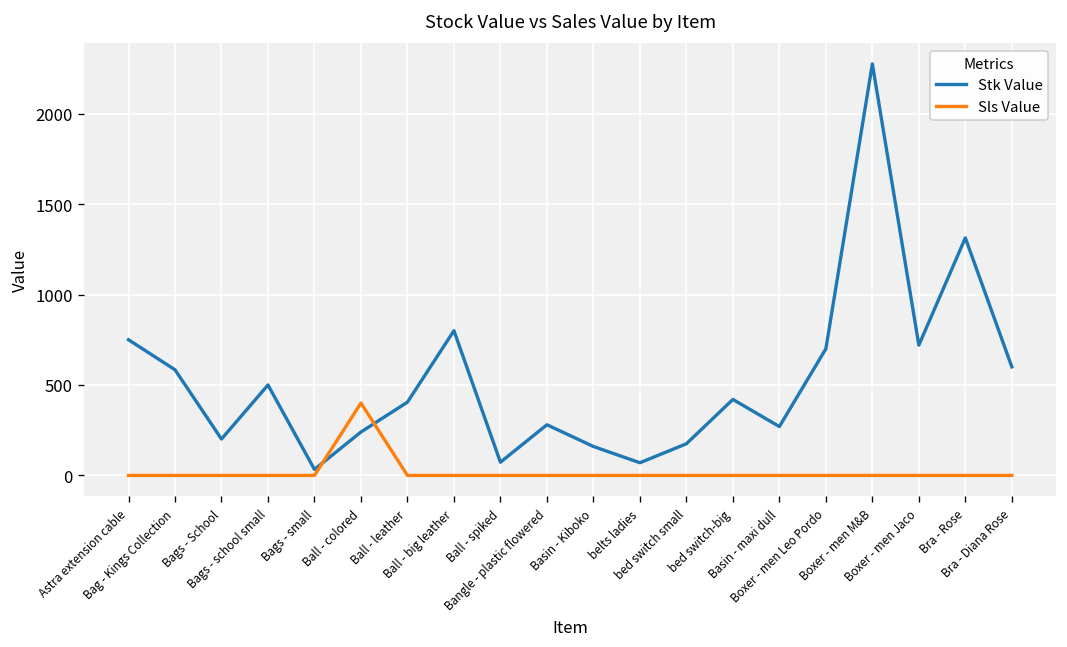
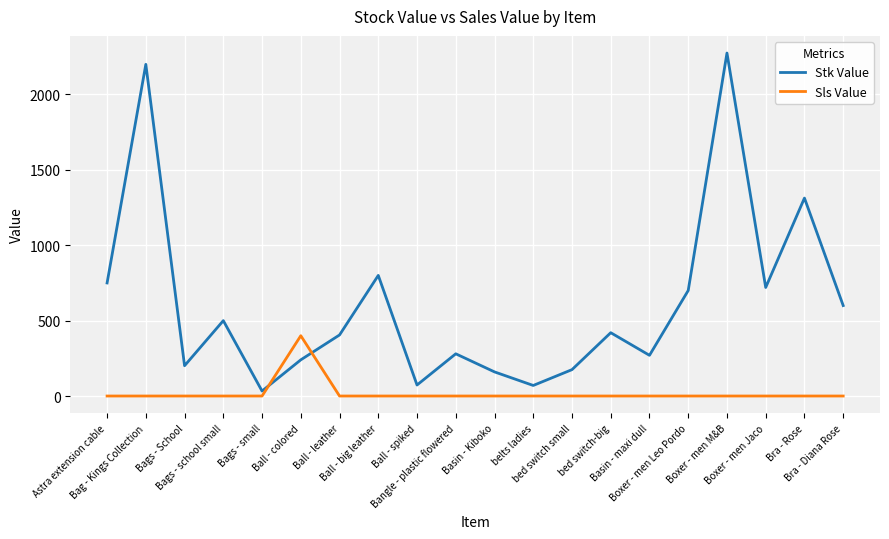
  {
    "Stk Value": {
      "Astra extension cable": 750,
-     "Bag - Kings Collection": 580,
+     "Bag - Kings Collection": 2200,
      "Bags - School": 200,
      "Bags - school small": 500,
      "Bags - small": 30,
      "Ball - colored": 240,
      "Ball - leather": 410,
      "Ball - big leather": 800,
      "Ball - spiked": 70,
      "Bangle - plastic flowered": 280,
      "Basin - Kiboko": 160,
      "belts ladies": 70,
      "bed switch small": 180,
      "bed switch-big": 420,
      "Basin - maxi dull": 270,
      "Boxer - men Leo Pordo": 700,
      "Boxer - men M&B": 2280,
      "Boxer - men Jaco": 720,
      "Bra - Rose": 1310,
      "Bra - Diana Rose": 600
    },
    "Sls Value": {
      "Astra extension cable": 0,
      "Bag - Kings Collection": 0,
      "Bags - School": 0,
      "Bags - school small": 0,
      "Bags - small": 0,
      "Ball - colored": 400,
      "Ball - leather": 0,
      "Ball - big leather": 0,
      "Ball - spiked": 0,
      "Bangle - plastic flowered": 0,
      "Basin - Kiboko": 0,
      "belts ladies": 0,
      "bed switch small": 0,
      "bed switch-big": 0,
      "Basin - maxi dull": 0,
      "Boxer - men Leo Pordo": 0,
      "Boxer - men M&B": 0,
      "Boxer - men Jaco": 0,
      "Bra - Rose": 0,
      "Bra - Diana Rose": 0
    }
  }
